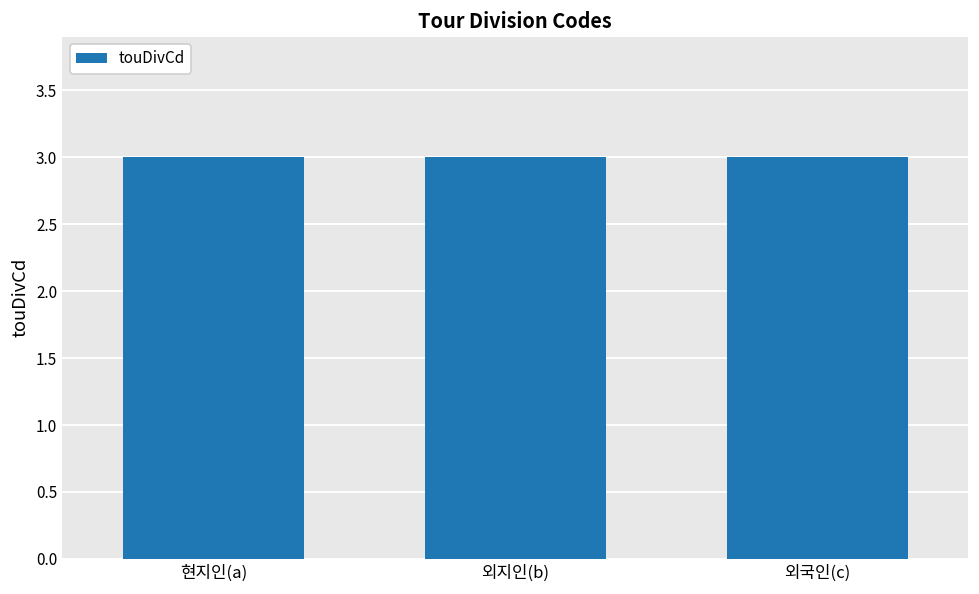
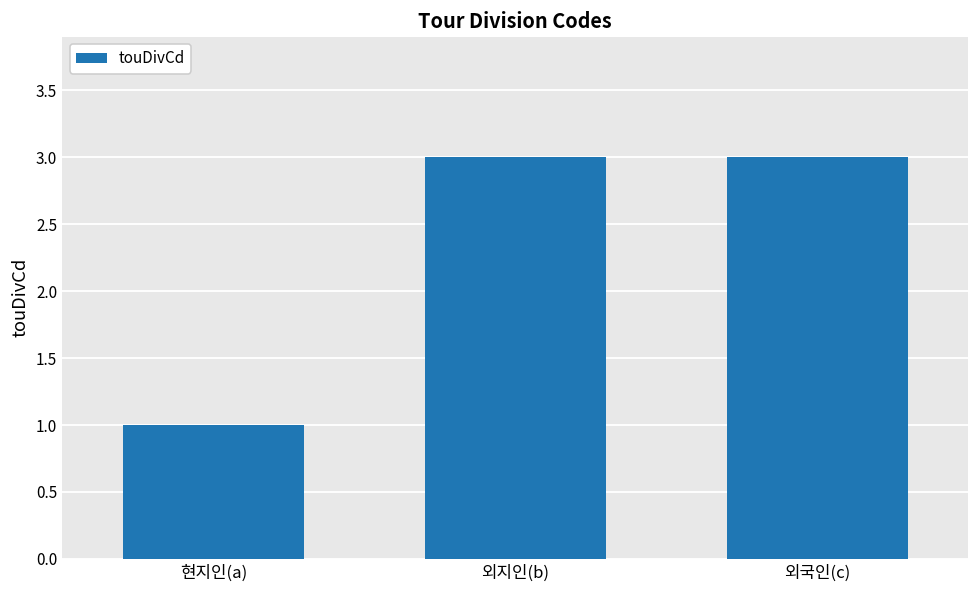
  {
-   "현지인(a)": 3,
+   "현지인(a)": 1,
    "외지인(b)": 3,
    "외국인(c)": 3
  }
